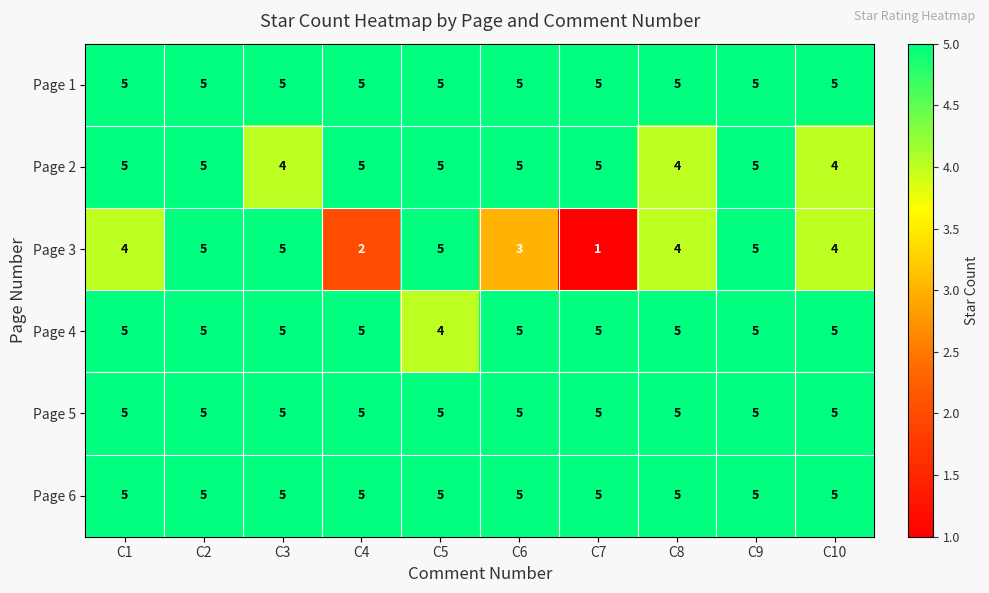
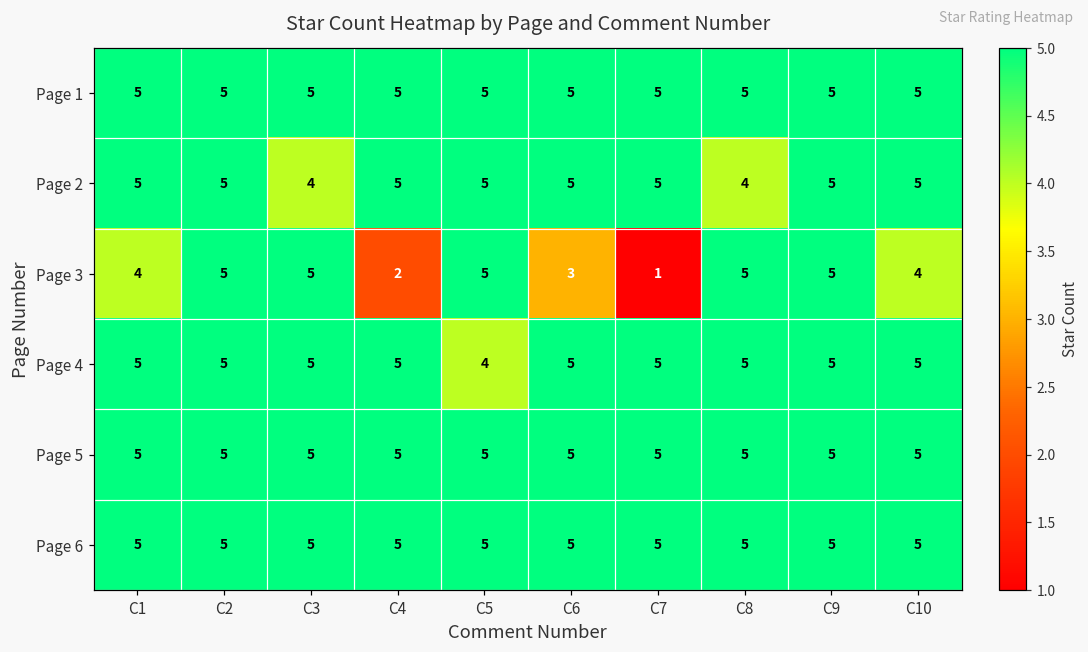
  {
    "Page 1": {
      "C1": 5,
      "C2": 5,
      "C3": 5,
      "C4": 5,
      "C5": 5,
      "C6": 5,
      "C7": 5,
      "C8": 5,
      "C9": 5,
      "C10": 5
    },
    "Page 2": {
      "C1": 5,
      "C2": 5,
      "C3": 4,
      "C4": 5,
      "C5": 5,
      "C6": 5,
      "C7": 5,
      "C8": 4,
      "C9": 5,
-     "C10": 4
+     "C10": 5
    },
    "Page 3": {
      "C1": 4,
      "C2": 5,
      "C3": 5,
      "C4": 2,
      "C5": 5,
      "C6": 3,
      "C7": 1,
-     "C8": 4,
+     "C8": 5,
      "C9": 5,
      "C10": 4
    },
    "Page 4": {
      "C1": 5,
      "C2": 5,
      "C3": 5,
      "C4": 5,
      "C5": 4,
      "C6": 5,
      "C7": 5,
      "C8": 5,
      "C9": 5,
      "C10": 5
    },
    "Page 5": {
      "C1": 5,
      "C2": 5,
      "C3": 5,
      "C4": 5,
      "C5": 5,
      "C6": 5,
      "C7": 5,
      "C8": 5,
      "C9": 5,
      "C10": 5
    },
    "Page 6": {
      "C1": 5,
      "C2": 5,
      "C3": 5,
      "C4": 5,
      "C5": 5,
      "C6": 5,
      "C7": 5,
      "C8": 5,
      "C9": 5,
      "C10": 5
    }
  }
